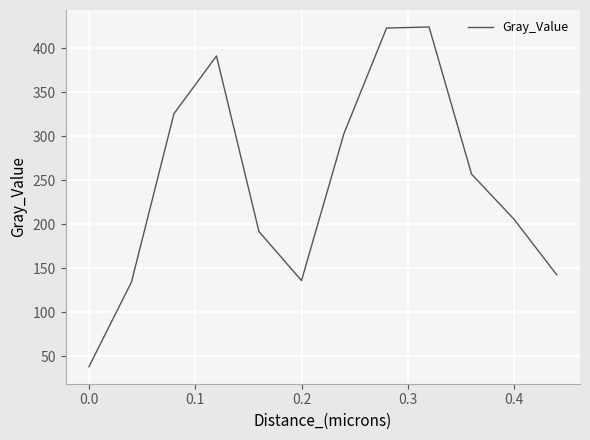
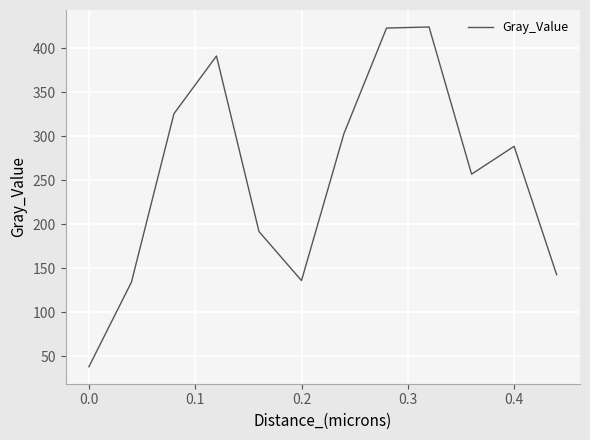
  {
    "0.0": 40,
    "0.2": 140,
-   "0.4": 210
+   "0.4": 290
  }
